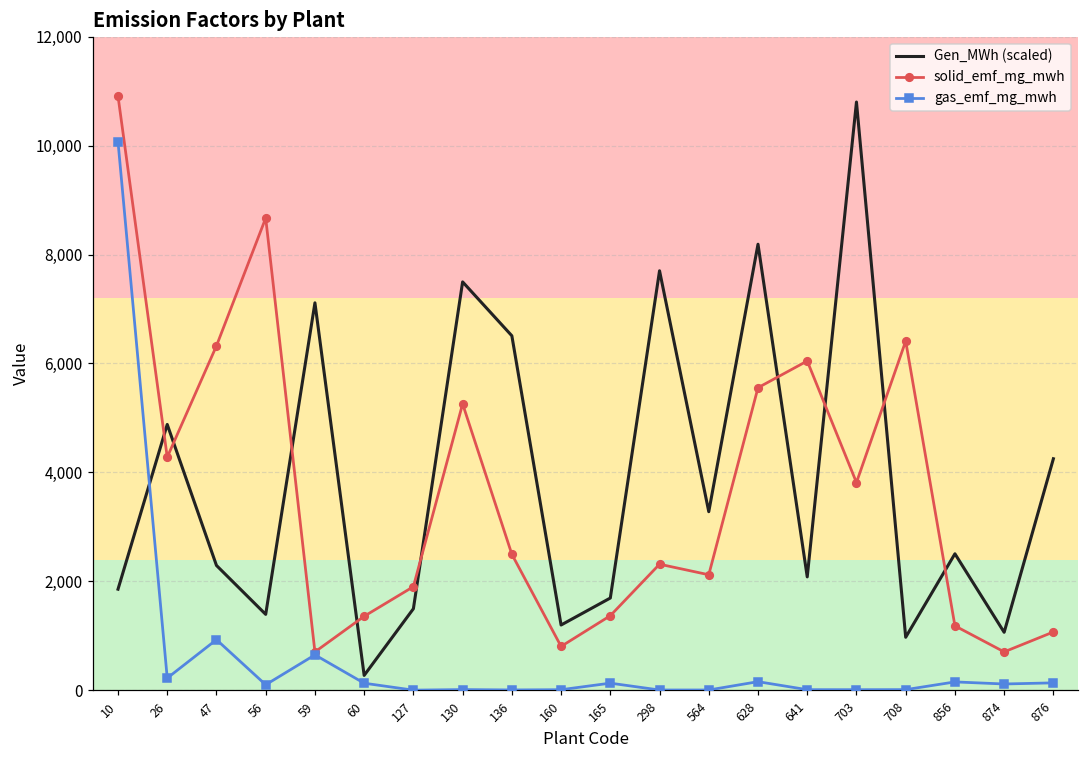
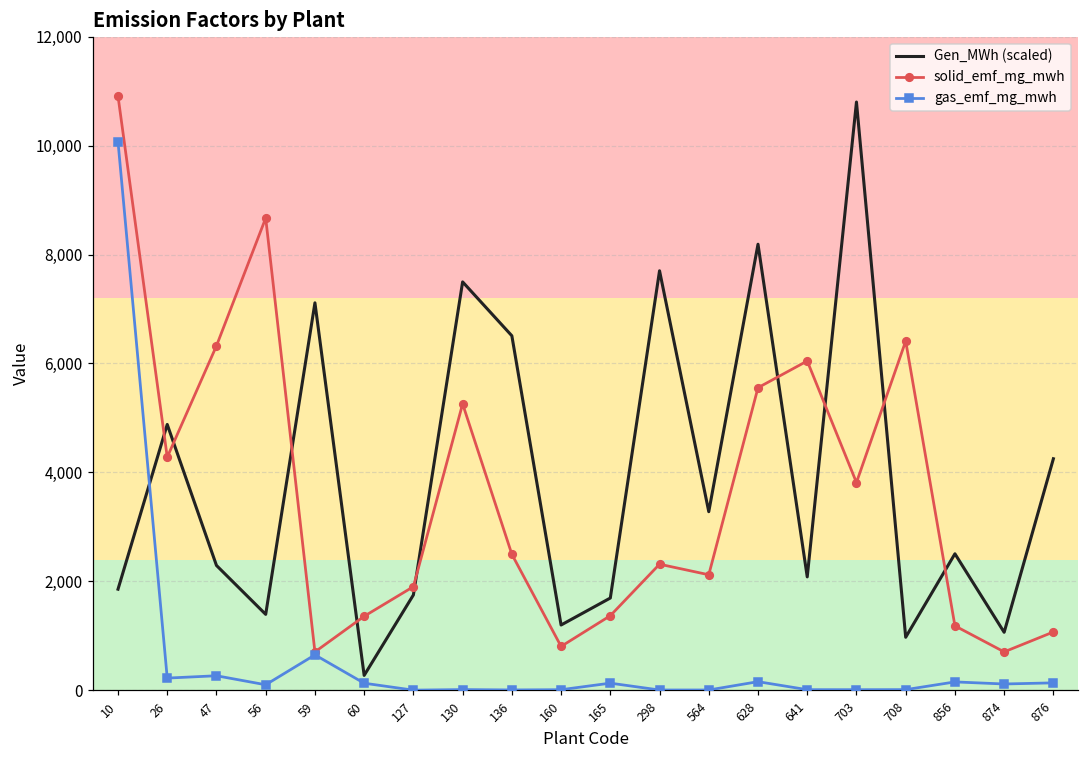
  {
    "Gen_MWh (scaled)": {
      "10": "1,900",
      "26": "4,900",
      "47": "2,300",
      "56": "1,400",
      "59": "7,100",
      "60": "300",
-     "127": "1,500",
+     "127": "1,700",
      "130": "7,500",
      "136": "6,500",
      "160": "1,200",
      "165": "1,700",
      "298": "7,700",
      "564": "3,300",
      "628": "8,200",
      "641": "2,100",
      "703": "10,800",
      "708": "1,000",
      "856": "2,500",
      "874": "1,100",
      "876": "4,300"
    },
    "solid_emf_mg_mwh": {
      "10": "10,900",
      "26": "4,300",
      "47": "6,300",
      "56": "8,700",
      "59": "700",
      "60": "1,400",
      "127": "1,900",
      "130": "5,300",
      "136": "2,500",
      "160": "800",
      "165": "1,400",
      "298": "2,300",
      "564": "2,100",
      "628": "5,600",
      "641": "6,000",
      "703": "3,800",
      "708": "6,400",
      "856": "1,200",
      "874": "700",
      "876": "1,100"
    },
    "gas_emf_mg_mwh": {
      "10": "10,100",
      "26": "200",
-     "47": "900",
+     "47": "300",
      "56": "100",
      "59": "600",
      "60": "100",
      "127": "0",
      "130": "0",
      "136": "0",
      "160": "0",
      "165": "100",
      "298": "0",
      "564": "0",
      "628": "200",
      "641": "0",
      "703": "0",
      "708": "0",
      "856": "200",
      "874": "100",
      "876": "100"
    }
  }
